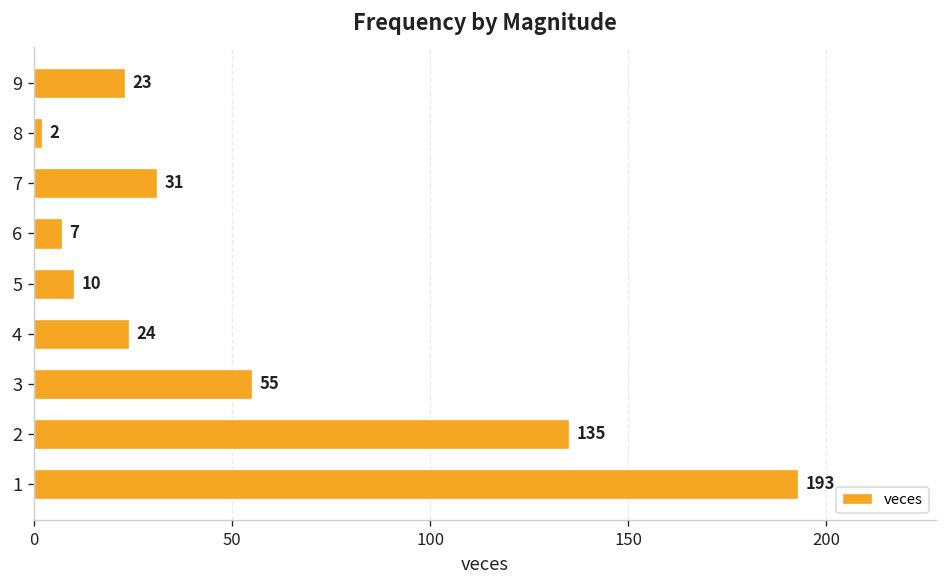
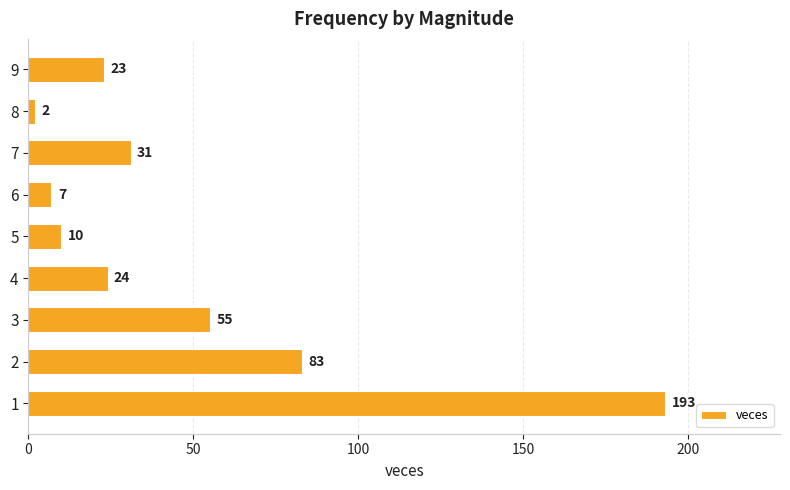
  {
    "9": 23,
    "8": 2,
    "7": 31,
    "6": 7,
    "5": 10,
    "4": 24,
    "3": 55,
-   "2": 135,
+   "2": 83,
    "1": 193
  }
